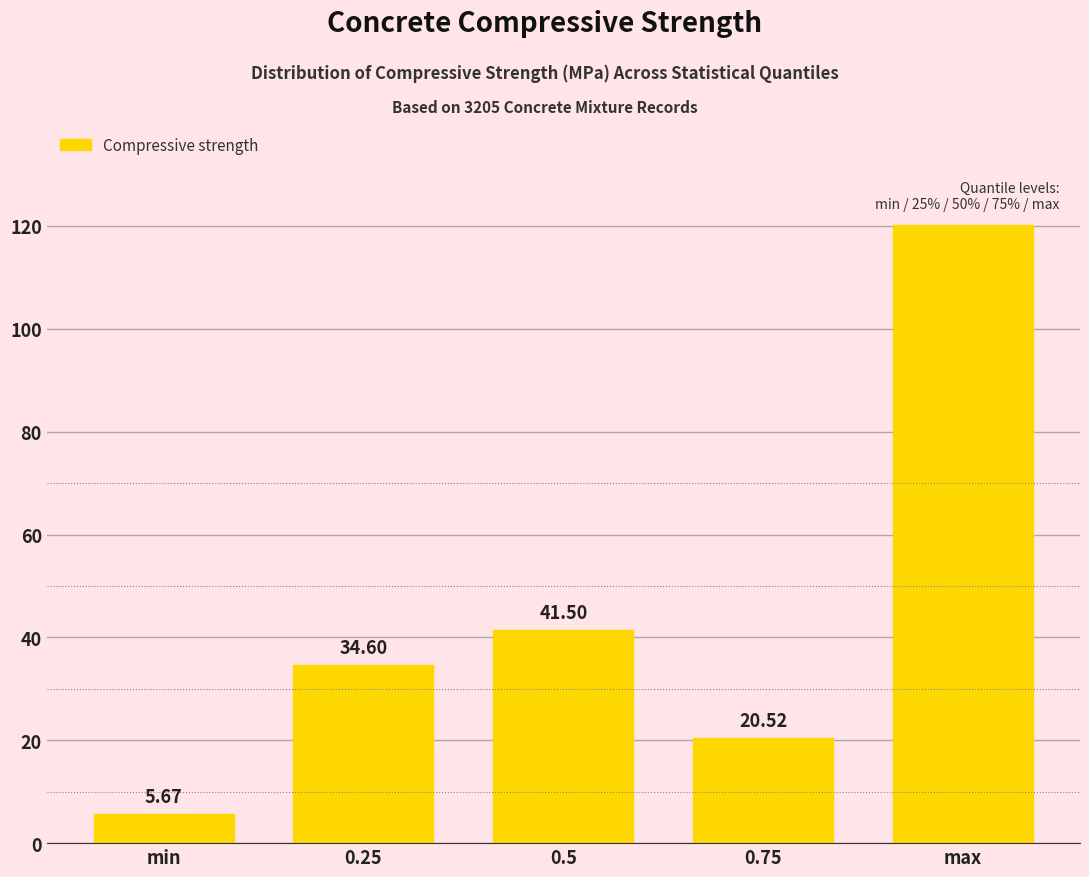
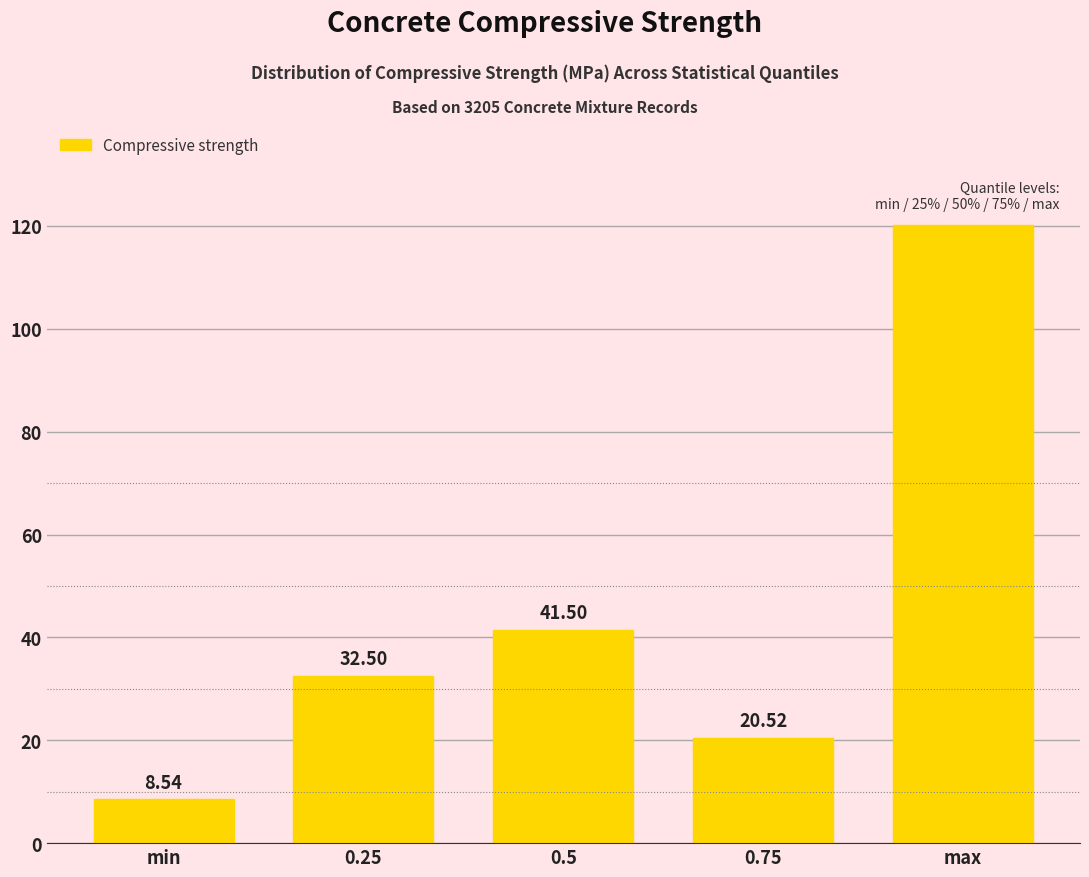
  {
-   "min": 5.67,
-   "0.25": 34.60,
+   "min": 8.54,
+   "0.25": 32.50,
    "0.5": 41.50,
    "0.75": 20.52
  }
